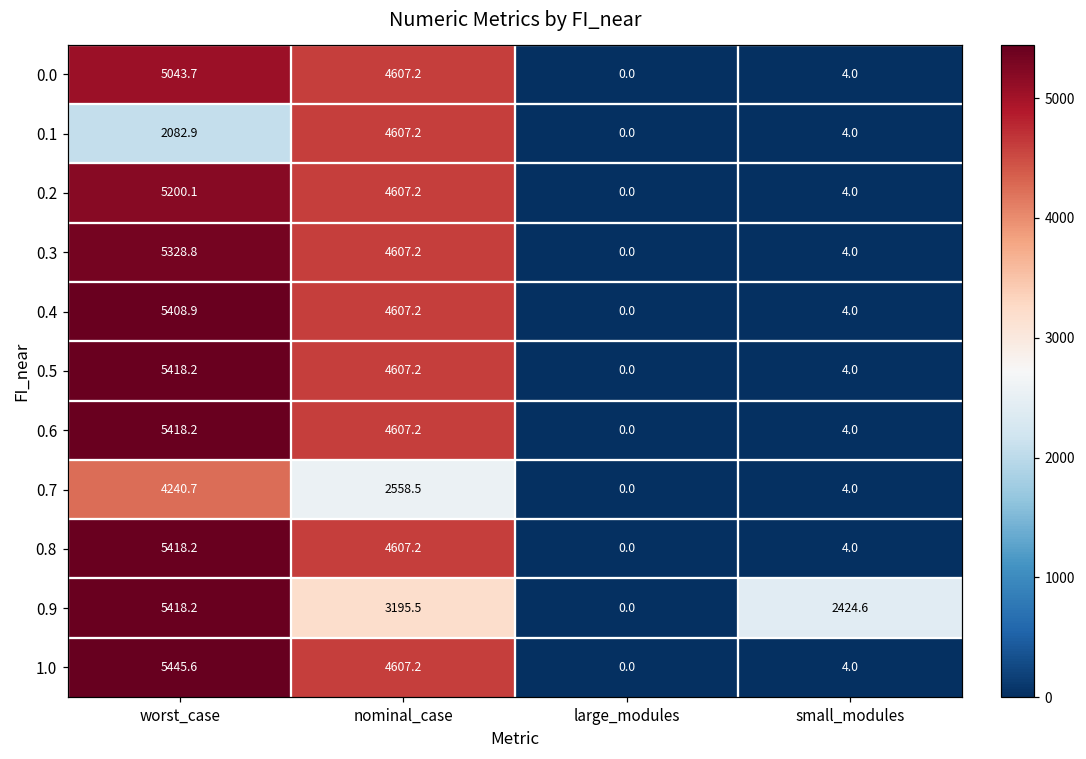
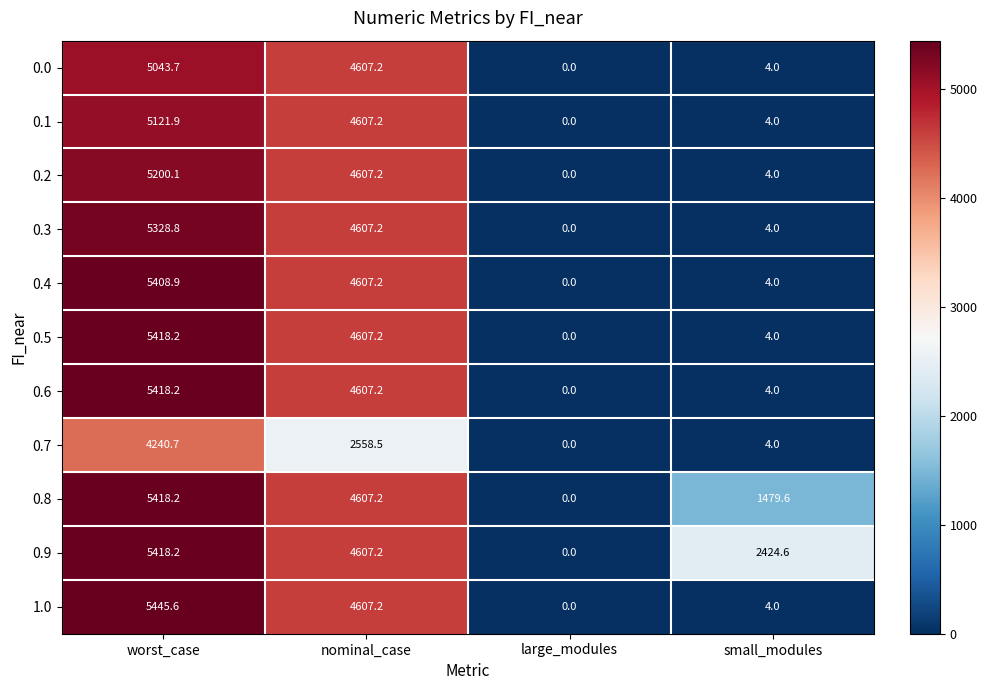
  {
    "0.0": {
      "worst_case": 5043.7,
      "nominal_case": 4607.2,
      "large_modules": 0.0,
      "small_modules": 4.0
    },
    "0.1": {
-     "worst_case": 2082.9,
+     "worst_case": 5121.9,
      "nominal_case": 4607.2,
      "large_modules": 0.0,
      "small_modules": 4.0
    },
    "0.2": {
      "worst_case": 5200.1,
      "nominal_case": 4607.2,
      "large_modules": 0.0,
      "small_modules": 4.0
    },
    "0.3": {
      "worst_case": 5328.8,
      "nominal_case": 4607.2,
      "large_modules": 0.0,
      "small_modules": 4.0
    },
    "0.4": {
      "worst_case": 5408.9,
      "nominal_case": 4607.2,
      "large_modules": 0.0,
      "small_modules": 4.0
    },
    "0.5": {
      "worst_case": 5418.2,
      "nominal_case": 4607.2,
      "large_modules": 0.0,
      "small_modules": 4.0
    },
    "0.6": {
      "worst_case": 5418.2,
      "nominal_case": 4607.2,
      "large_modules": 0.0,
      "small_modules": 4.0
    },
    "0.7": {
      "worst_case": 4240.7,
      "nominal_case": 2558.5,
      "large_modules": 0.0,
      "small_modules": 4.0
    },
    "0.8": {
      "worst_case": 5418.2,
      "nominal_case": 4607.2,
      "large_modules": 0.0,
-     "small_modules": 4.0
+     "small_modules": 1479.6
    },
    "0.9": {
      "worst_case": 5418.2,
-     "nominal_case": 3195.5,
+     "nominal_case": 4607.2,
      "large_modules": 0.0,
      "small_modules": 2424.6
    },
    "1.0": {
      "worst_case": 5445.6,
      "nominal_case": 4607.2,
      "large_modules": 0.0,
      "small_modules": 4.0
    }
  }
